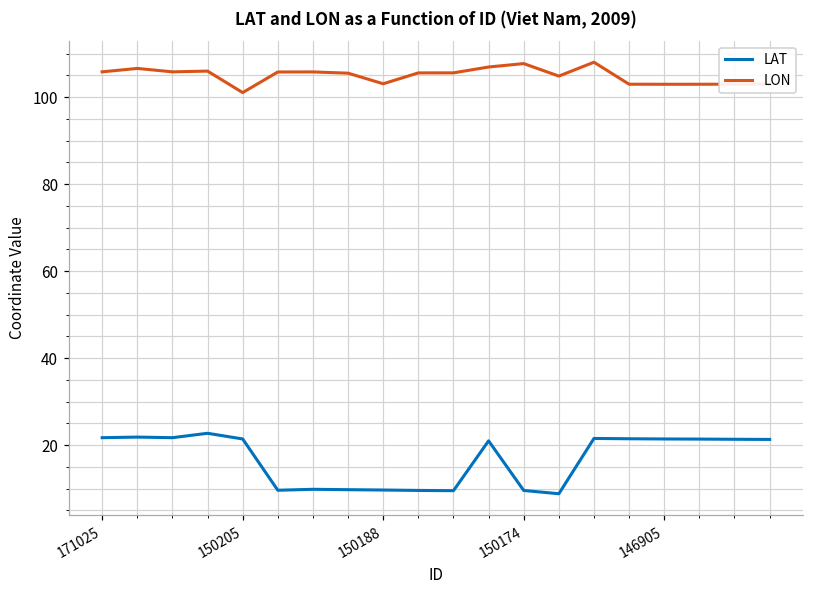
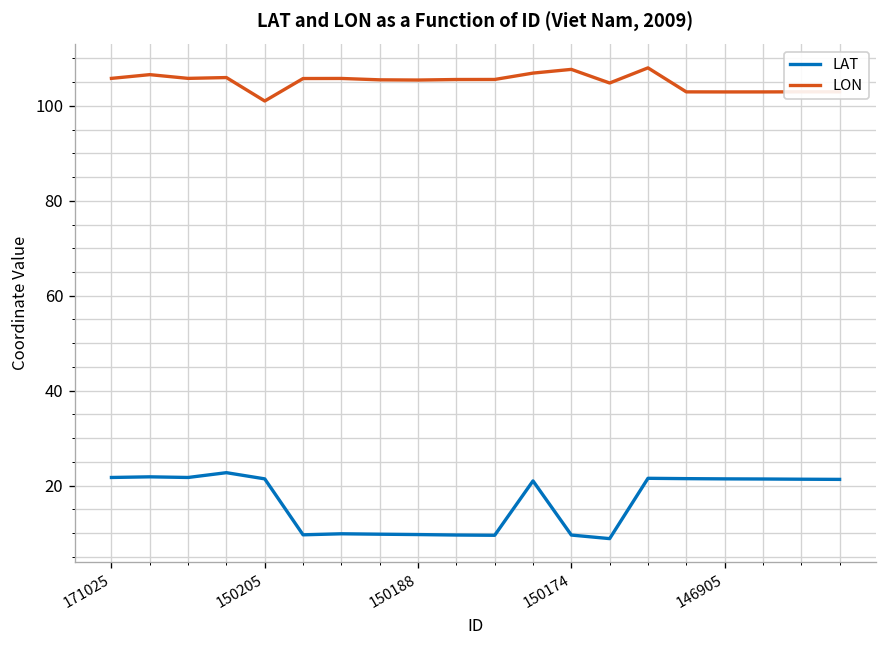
  {
    "LAT": {
      "171025": 22,
      "150205": 21,
      "150188": 10,
      "150174": 10,
      "146905": 21
    },
    "LON": {
      "171025": 106,
      "150205": 101,
-     "150188": 103,
+     "150188": 105,
      "150174": 108,
      "146905": 103
    }
  }
